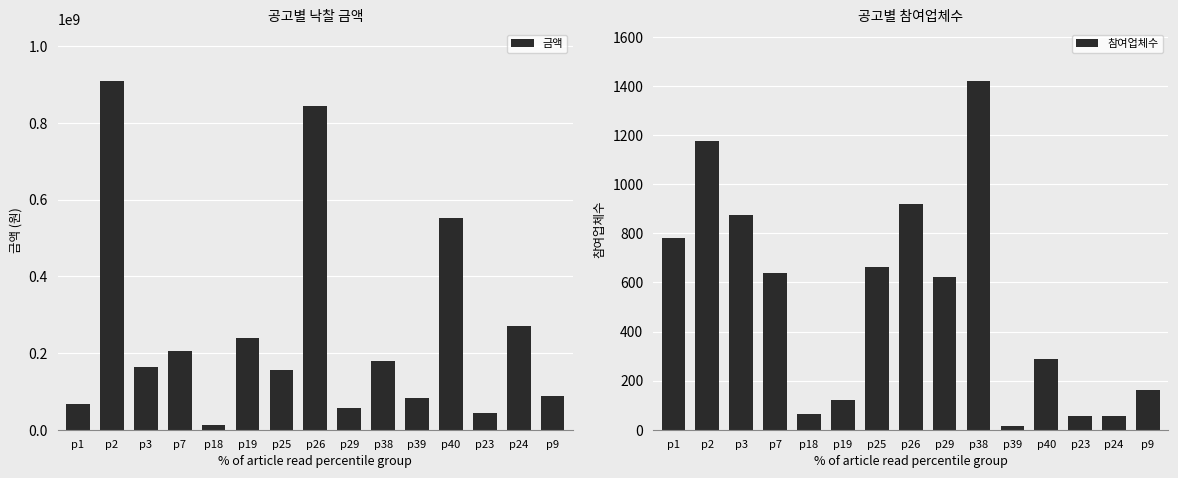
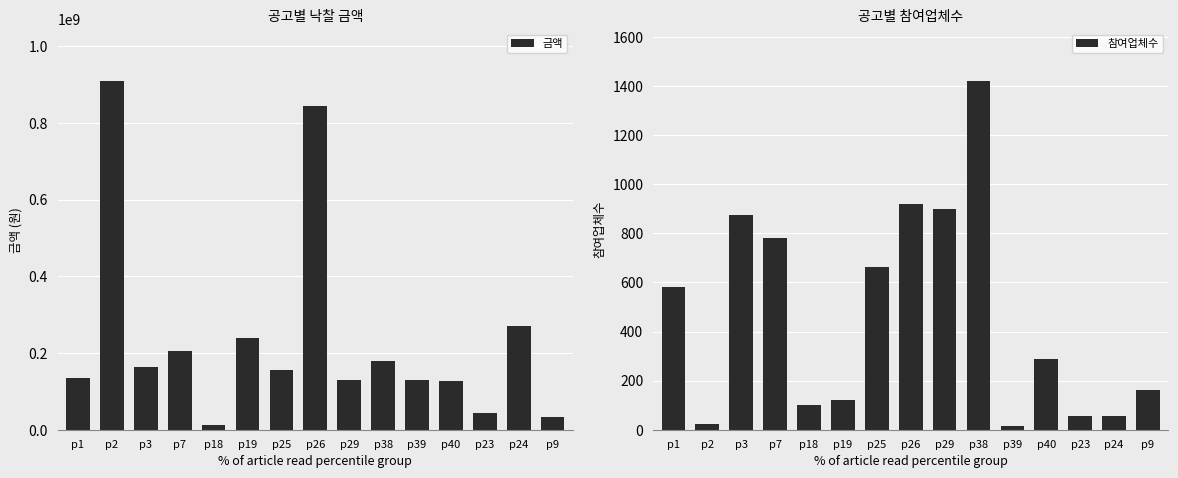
  {
    "공고별 낙찰 금액": {
-     "p1": 70000000,
+     "p1": 130000000,
      "p2": 910000000,
      "p3": 160000000,
      "p7": 200000000,
      "p18": 10000000,
      "p19": 240000000,
      "p25": 160000000,
      "p26": 840000000,
-     "p29": 60000000,
+     "p29": 130000000,
      "p38": 180000000,
-     "p39": 80000000,
-     "p40": 550000000,
+     "p39": 130000000,
+     "p40": 130000000,
      "p23": 40000000,
      "p24": 270000000,
-     "p9": 90000000
+     "p9": 30000000
    },
    "공고별 참여업체수": {
-     "p1": 780,
-     "p2": 1180,
+     "p1": 580,
+     "p2": 20,
      "p3": 880,
-     "p7": 640,
-     "p18": 60,
+     "p7": 780,
+     "p18": 100,
      "p19": 120,
      "p25": 660,
      "p26": 920,
-     "p29": 620,
+     "p29": 900,
      "p38": 1420,
      "p39": 20,
      "p40": 290,
      "p23": 60,
      "p24": 60,
      "p9": 160
    }
  }
